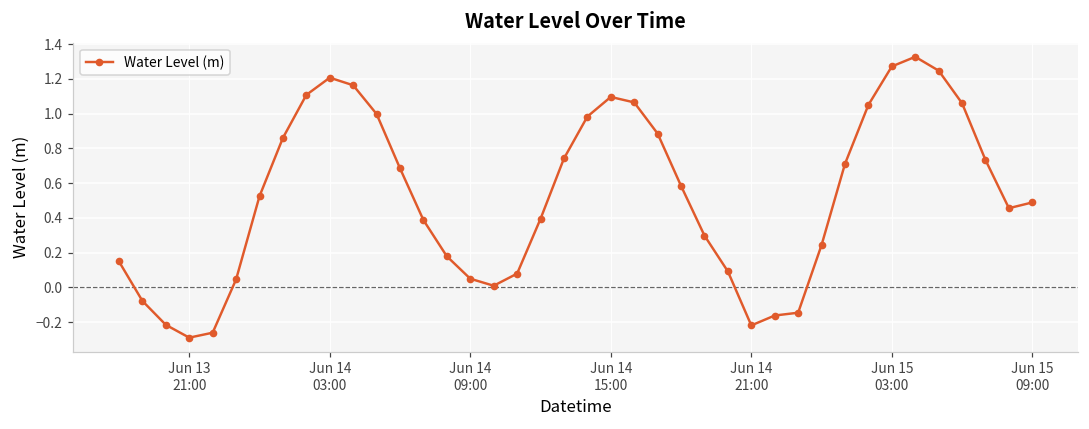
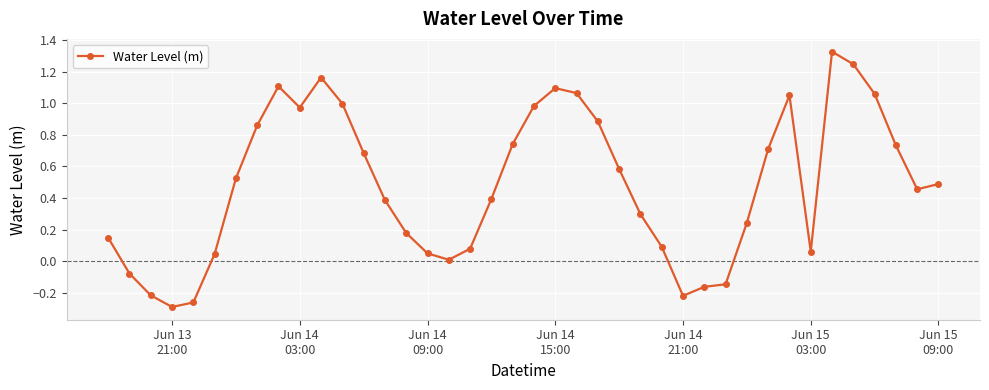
  {
    "Jun 13 21:00": -0.29,
-   "Jun 14 03:00": 1.21,
+   "Jun 14 03:00": 0.97,
    "Jun 14 09:00": 0.05,
    "Jun 14 15:00": 1.10,
    "Jun 14 21:00": -0.22,
-   "Jun 15 03:00": 1.27,
+   "Jun 15 03:00": 0.06,
    "Jun 15 09:00": 0.49
  }
